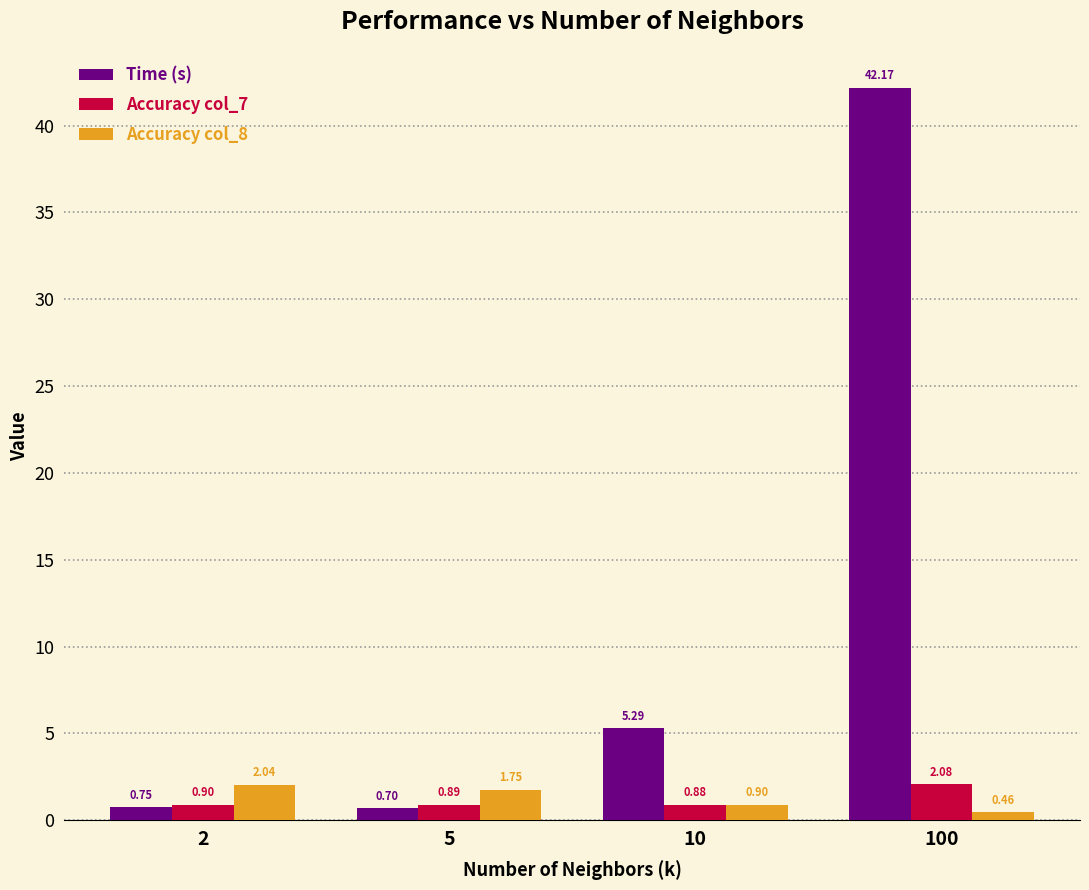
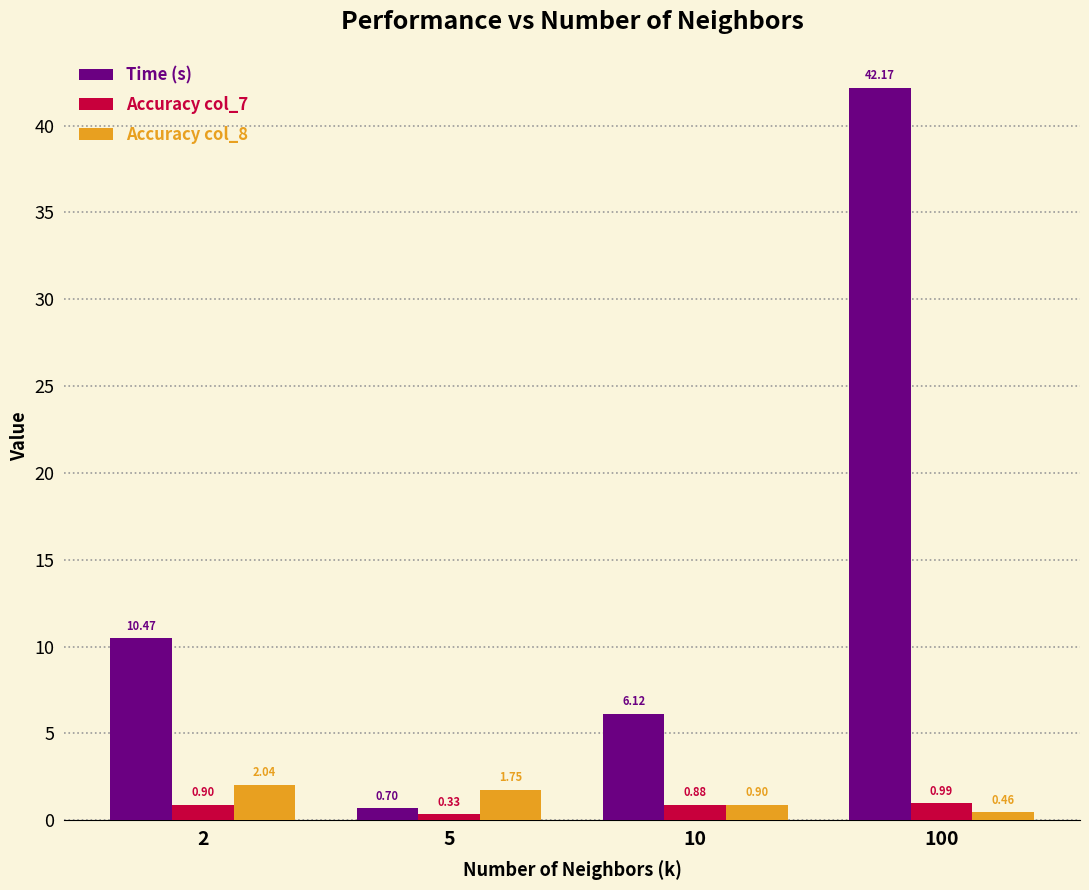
  {
    "Time (s)": {
-     "2": 0.75,
+     "2": 10.47,
      "5": 0.70,
-     "10": 5.29,
+     "10": 6.12,
      "100": 42.17
    },
    "Accuracy col_7": {
      "2": 0.90,
-     "5": 0.89,
+     "5": 0.33,
      "10": 0.88,
-     "100": 2.08
+     "100": 0.99
    },
    "Accuracy col_8": {
      "2": 2.04,
      "5": 1.75,
      "10": 0.90,
      "100": 0.46
    }
  }
